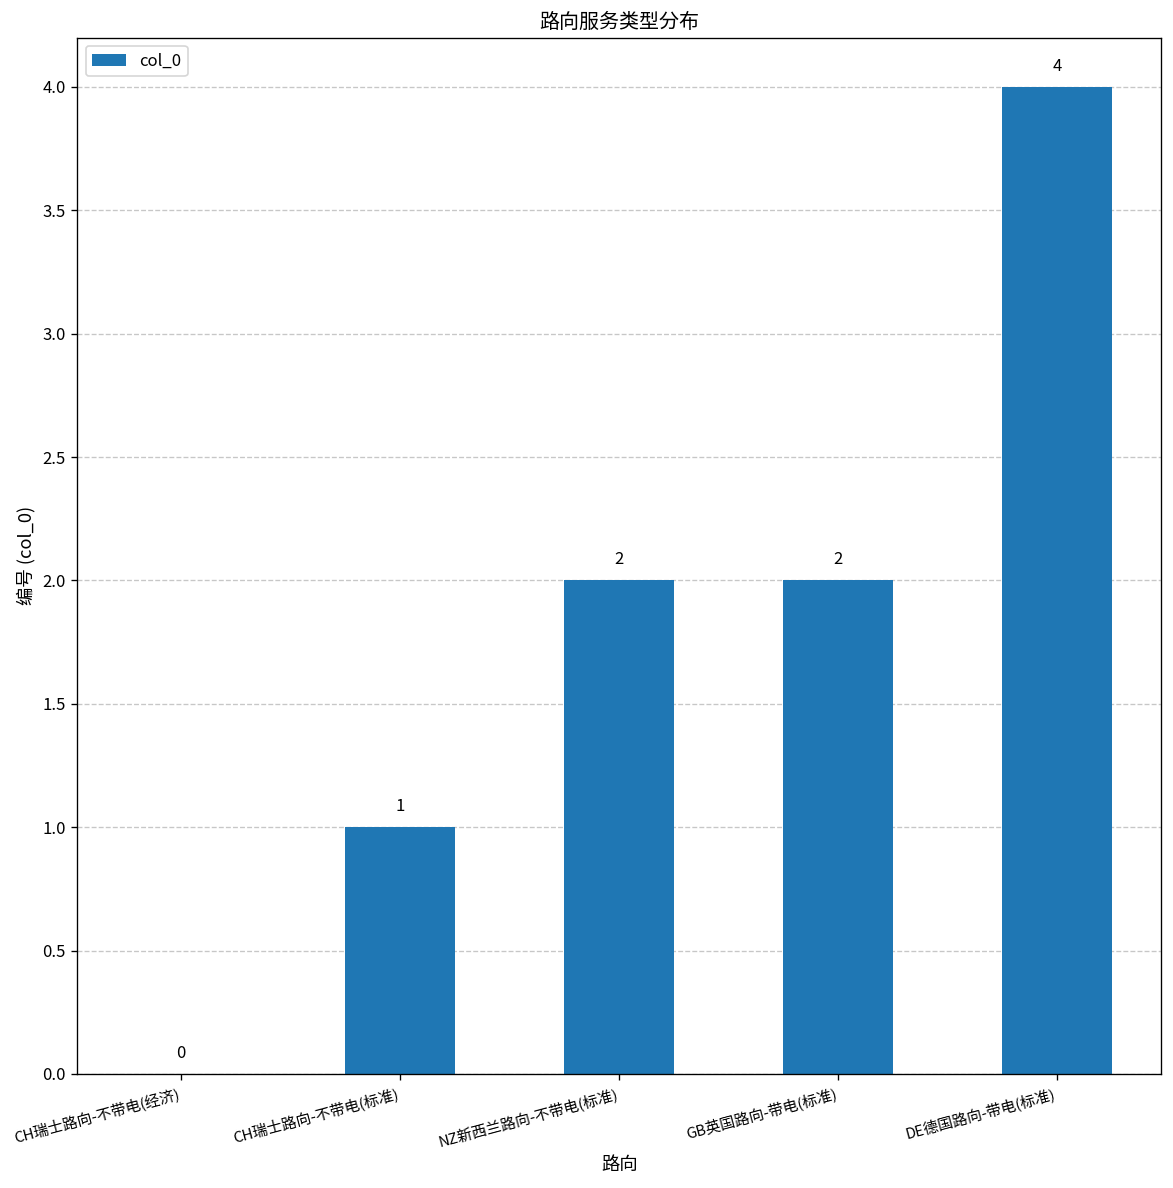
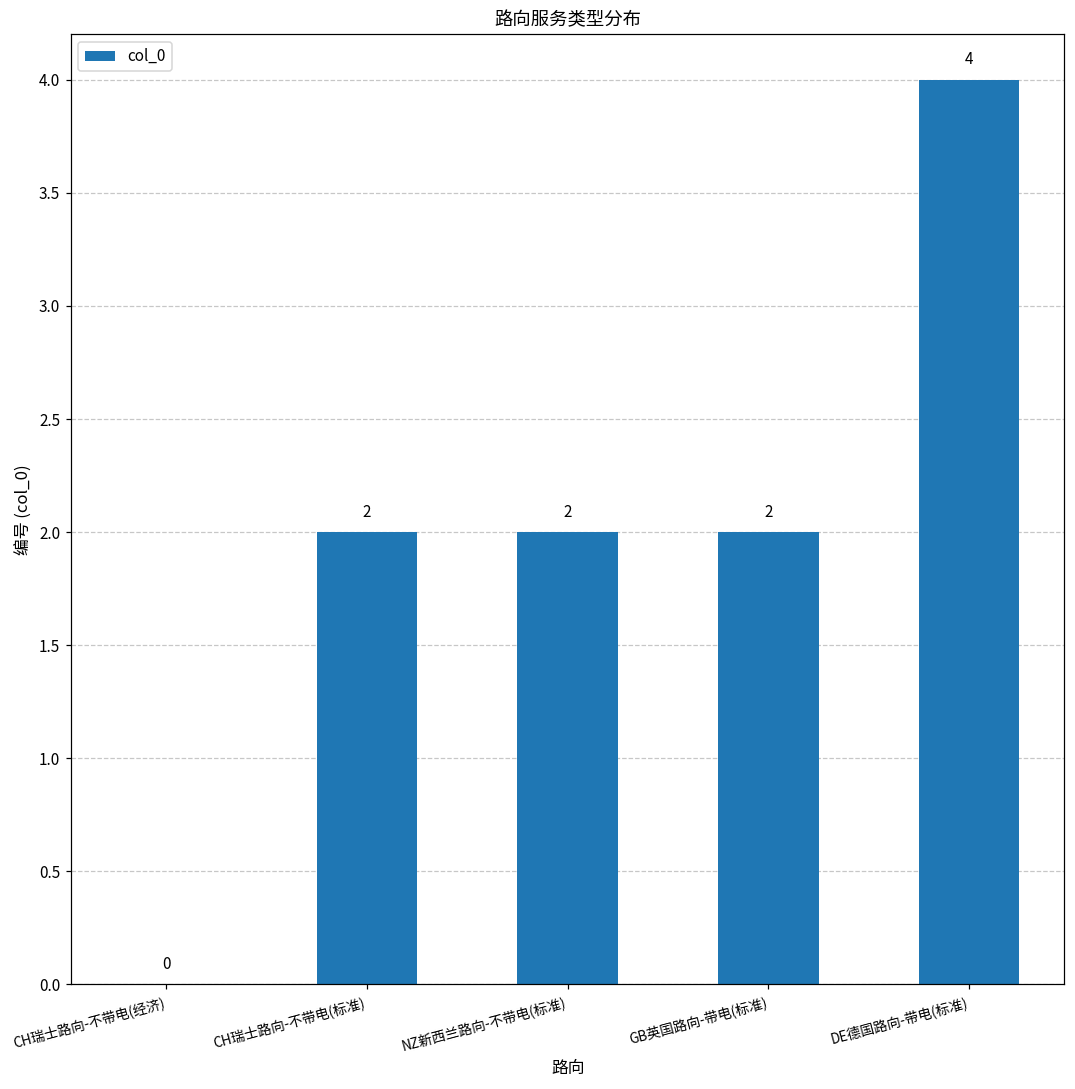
  {
    "CH瑞士路向-不带电(经济)": 0,
-   "CH瑞士路向-不带电(标准)": 1,
+   "CH瑞士路向-不带电(标准)": 2,
    "NZ新西兰路向-不带电(标准)": 2,
    "GB英国路向-带电(标准)": 2,
    "DE德国路向-带电(标准)": 4
  }
